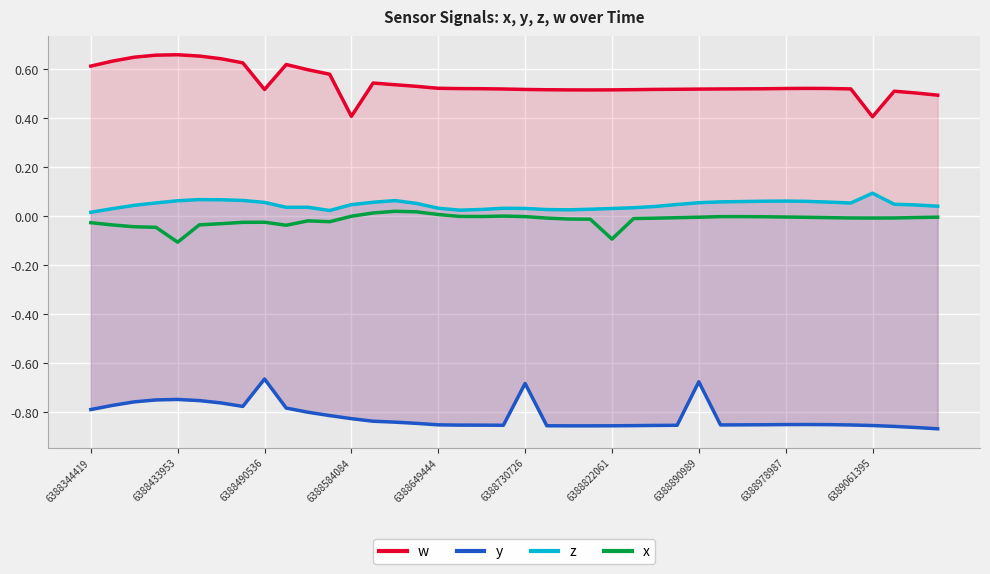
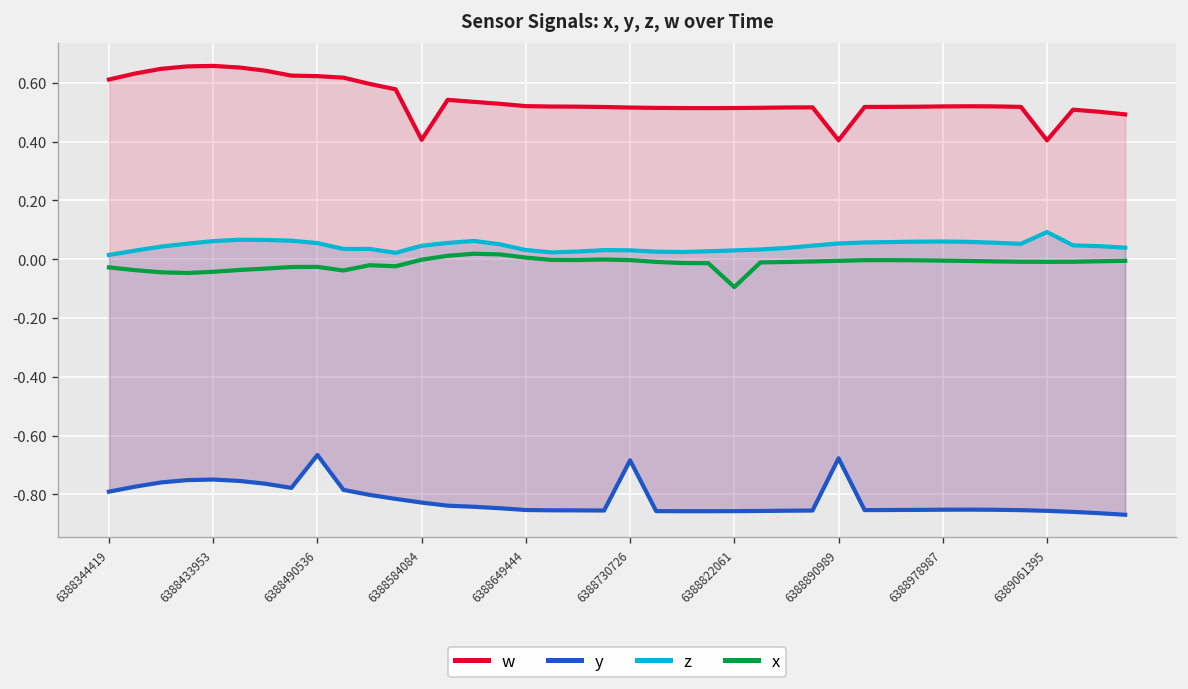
  {
    "w": {
      "6388344419": 0.61,
      "6388433953": 0.66,
-     "6388490536": 0.52,
+     "6388490536": 0.62,
      "6388584084": 0.41,
      "6388649444": 0.52,
      "6388730726": 0.52,
      "6388822061": 0.51,
-     "6388890989": 0.52,
+     "6388890989": 0.41,
      "6388978987": 0.52,
      "6389061395": 0.40
    },
    "y": {
      "6388344419": -0.79,
      "6388433953": -0.75,
      "6388490536": -0.67,
      "6388584084": -0.83,
      "6388649444": -0.85,
      "6388730726": -0.68,
      "6388822061": -0.86,
      "6388890989": -0.68,
      "6388978987": -0.85,
      "6389061395": -0.86
    },
    "z": {
      "6388344419": 0.01,
      "6388433953": 0.06,
      "6388490536": 0.06,
      "6388584084": 0.05,
      "6388649444": 0.03,
      "6388730726": 0.03,
      "6388822061": 0.03,
      "6388890989": 0.05,
      "6388978987": 0.06,
      "6389061395": 0.09
    },
    "x": {
      "6388344419": -0.03,
-     "6388433953": -0.11,
+     "6388433953": -0.04,
      "6388490536": -0.03,
      "6388584084": 0.00,
      "6388649444": 0.01,
      "6388730726": 0.00,
      "6388822061": -0.09,
      "6388890989": -0.01,
      "6388978987": 0.00,
      "6389061395": -0.01
    }
  }
